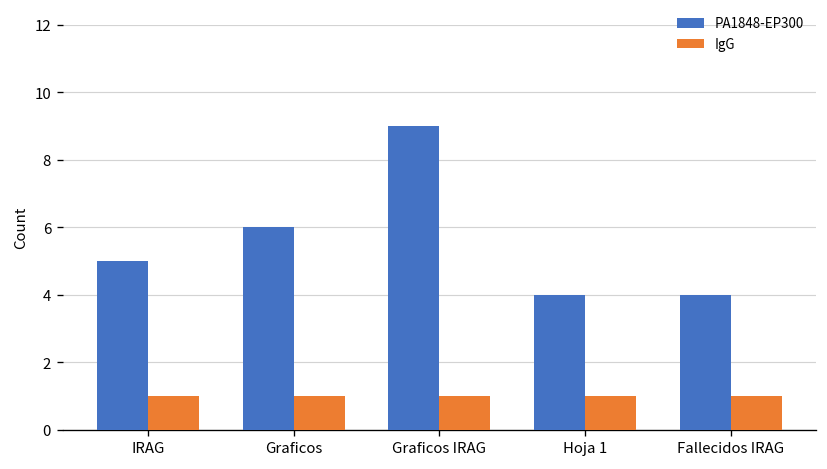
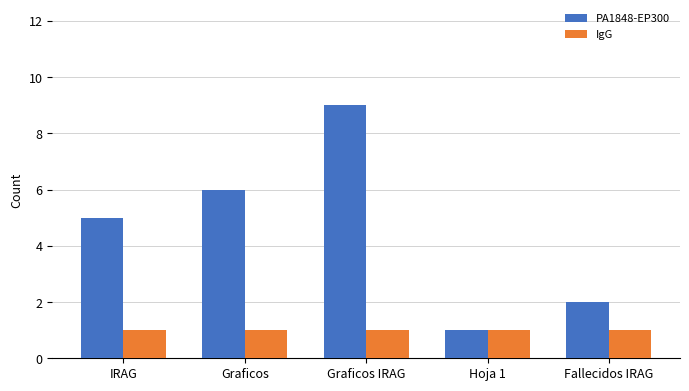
  {
    "PA1848-EP300": {
      "IRAG": 5,
      "Graficos": 6,
      "Graficos IRAG": 9,
-     "Hoja 1": 4,
-     "Fallecidos IRAG": 4
+     "Hoja 1": 1,
+     "Fallecidos IRAG": 2
    },
    "IgG": {
      "IRAG": 1,
      "Graficos": 1,
      "Graficos IRAG": 1,
      "Hoja 1": 1,
      "Fallecidos IRAG": 1
    }
  }
